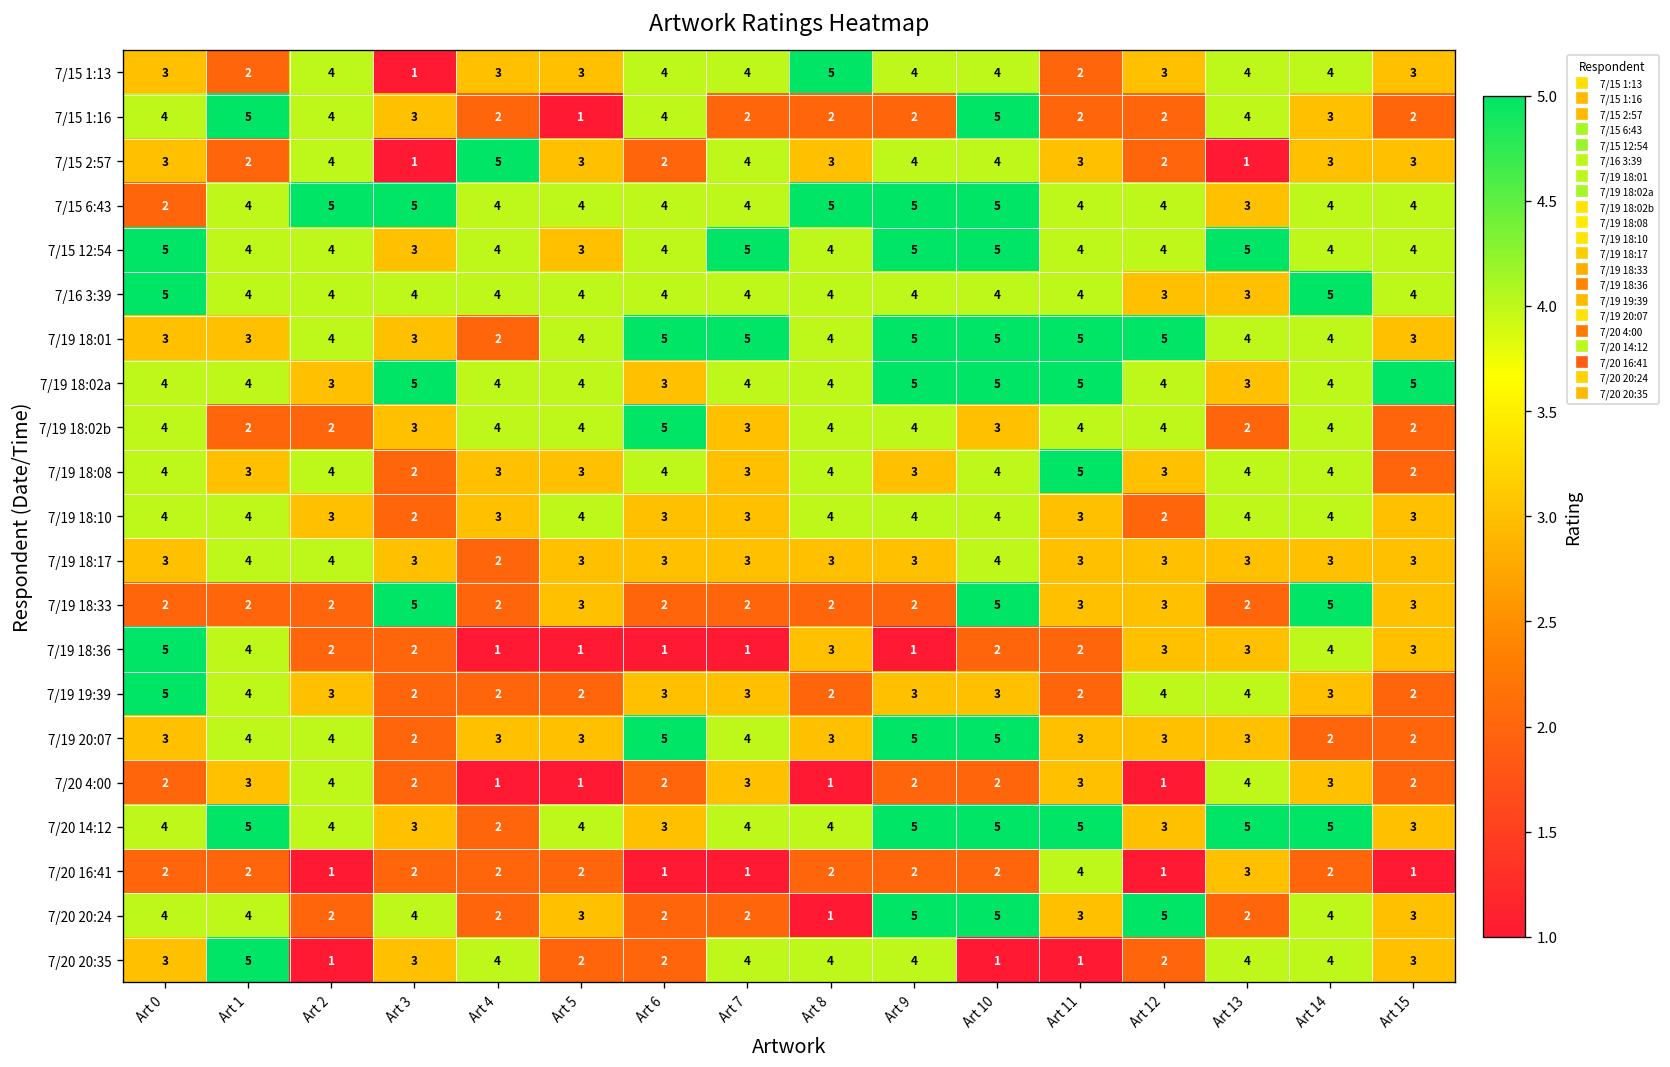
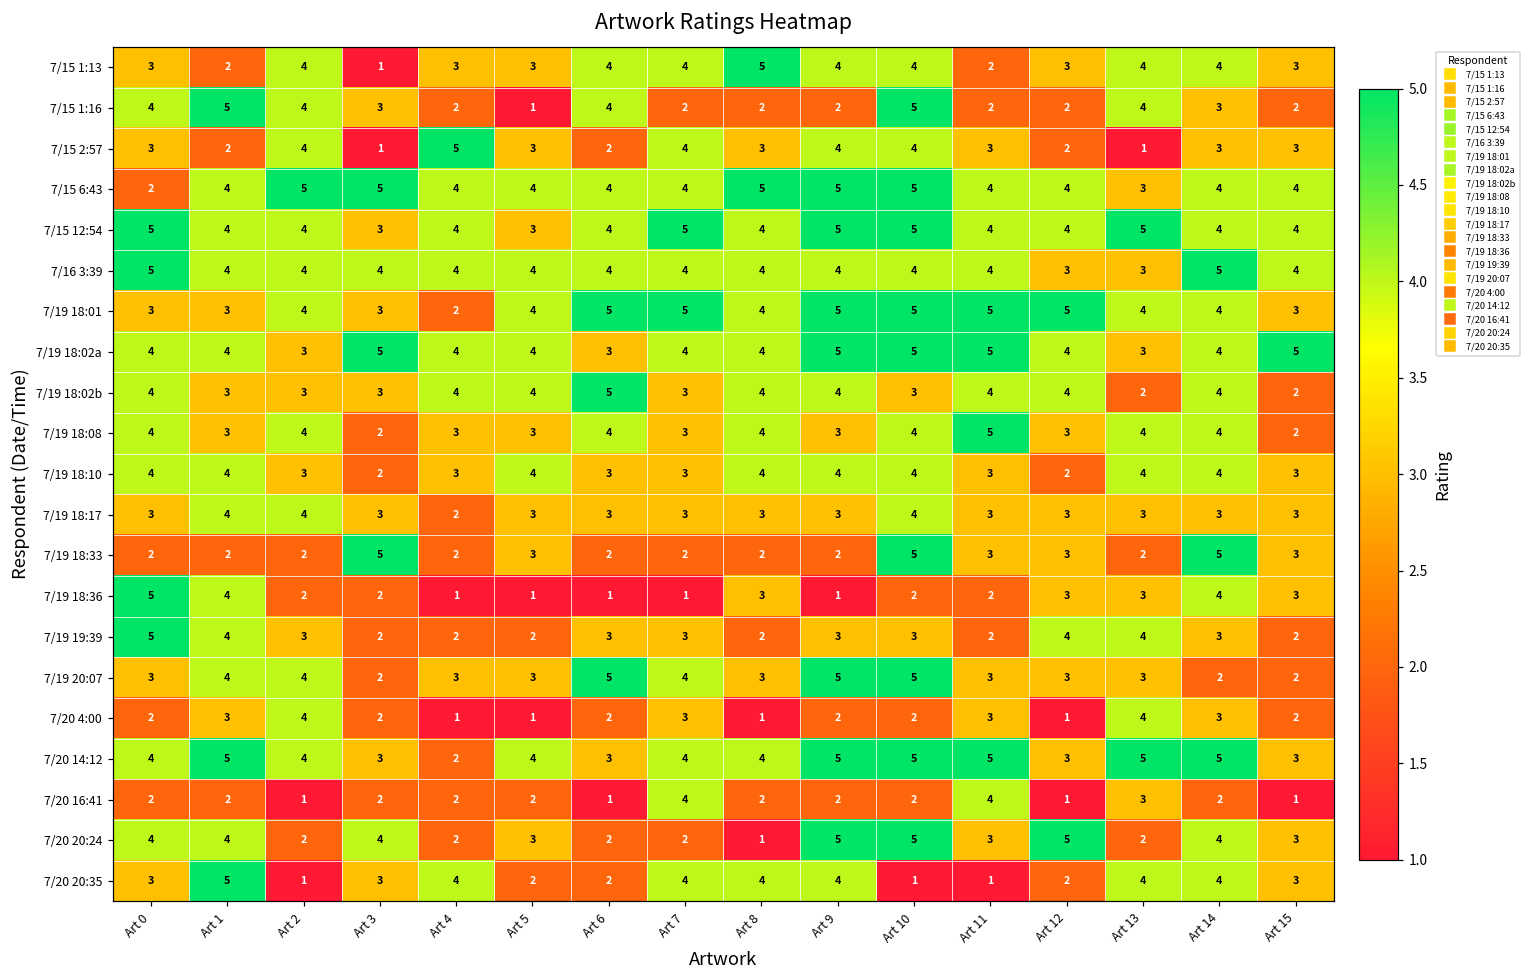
  {
    "7/19 18:02b": {
      "Art 0": 4,
-     "Art 1": 2,
-     "Art 2": 2,
+     "Art 1": 3,
+     "Art 2": 3,
      "Art 3": 3,
      "Art 4": 4,
      "Art 5": 4,
      "Art 6": 5,
      "Art 7": 3,
      "Art 8": 4,
      "Art 9": 4,
      "Art 10": 3,
      "Art 11": 4,
      "Art 12": 4,
      "Art 13": 2,
      "Art 14": 4,
      "Art 15": 2
    },
    "7/20 16:41": {
      "Art 0": 2,
      "Art 1": 2,
      "Art 2": 1,
      "Art 3": 2,
      "Art 4": 2,
      "Art 5": 2,
      "Art 6": 1,
-     "Art 7": 1,
+     "Art 7": 4,
      "Art 8": 2,
      "Art 9": 2,
      "Art 10": 2,
      "Art 11": 4,
      "Art 12": 1,
      "Art 13": 3,
      "Art 14": 2,
      "Art 15": 1
    }
  }
